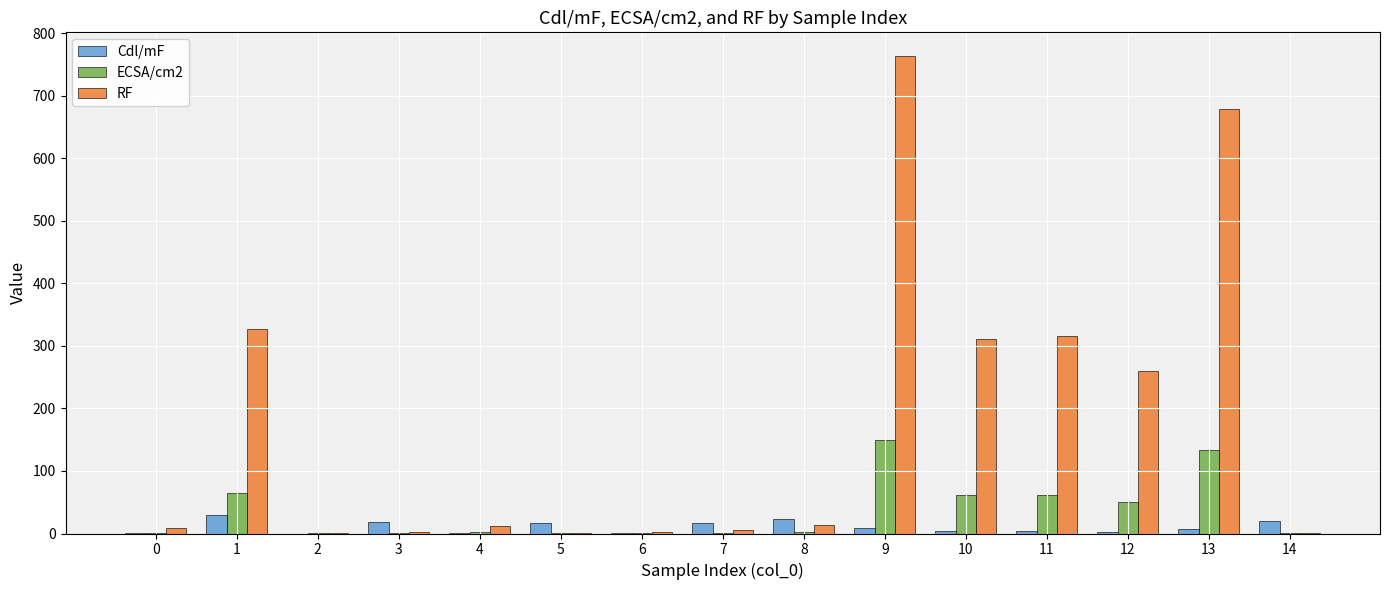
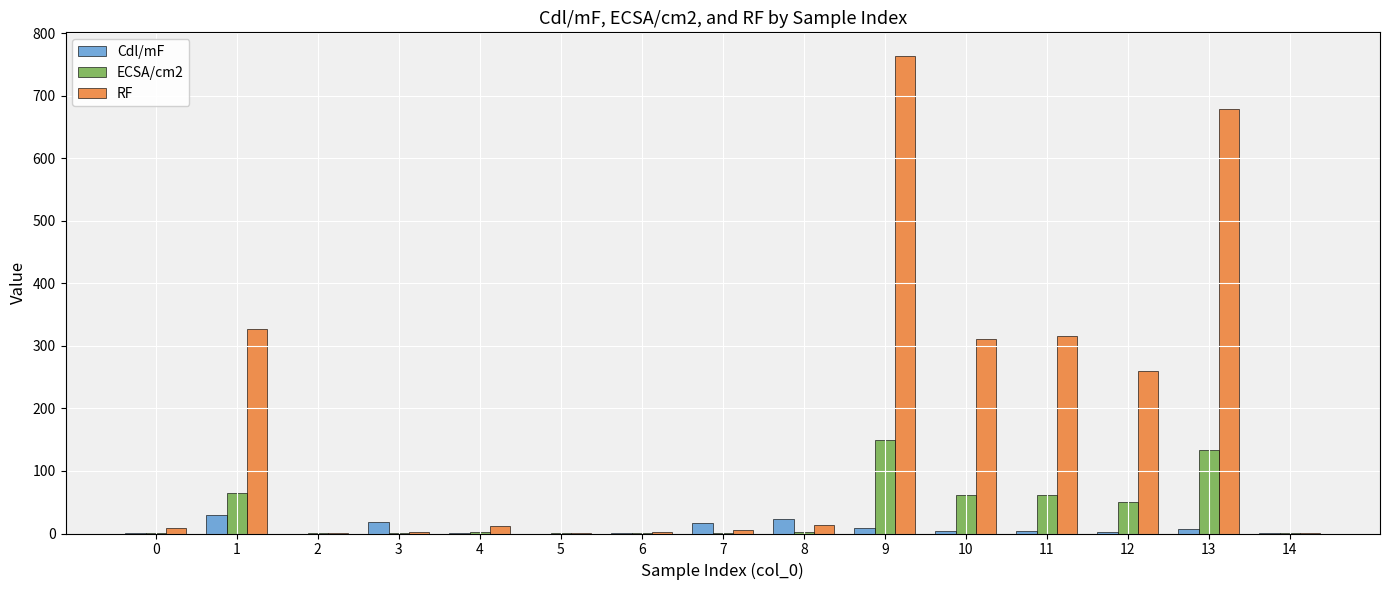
  {
    "Cdl/mF": {
      "1": 30,
      "3": 20,
-     "5": 20,
+     "5": 0,
      "7": 20,
      "8": 20,
      "9": 10,
      "13": 10,
-     "14": 20
+     "14": 0
    },
    "ECSA/cm2": {
      "1": 60,
      "9": 150,
      "10": 60,
      "11": 60,
      "12": 50,
      "13": 130
    },
    "RF": {
      "0": 10,
      "1": 330,
      "4": 10,
      "7": 10,
      "8": 10,
      "9": 760,
      "10": 310,
      "11": 320,
      "12": 260,
      "13": 680
    }
  }
